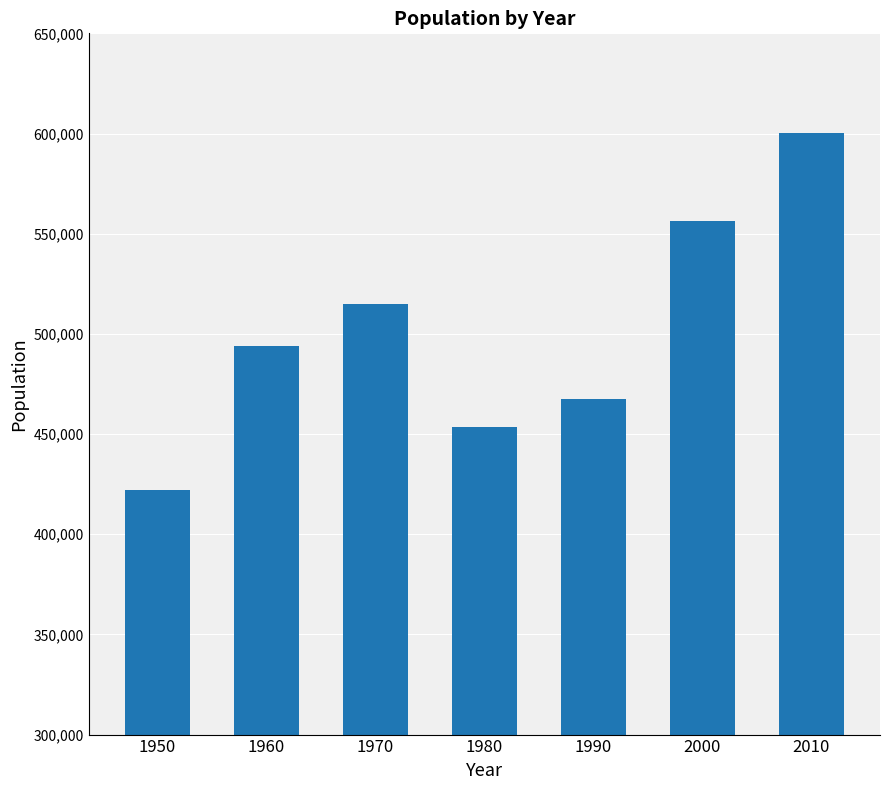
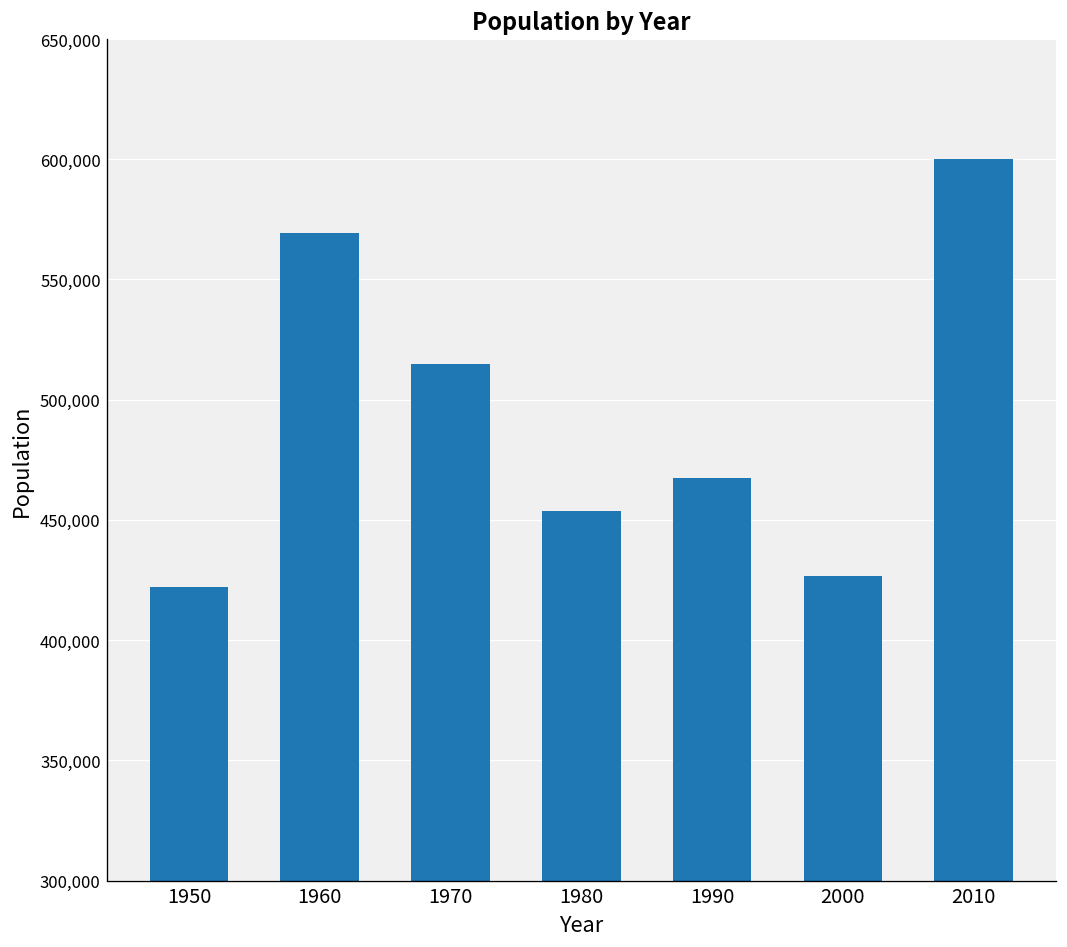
  {
    "1950": "422,000",
-   "1960": "494,000",
+   "1960": "569,000",
    "1970": "515,000",
    "1980": "454,000",
    "1990": "468,000",
-   "2000": "556,000",
+   "2000": "427,000",
    "2010": "600,000"
  }
